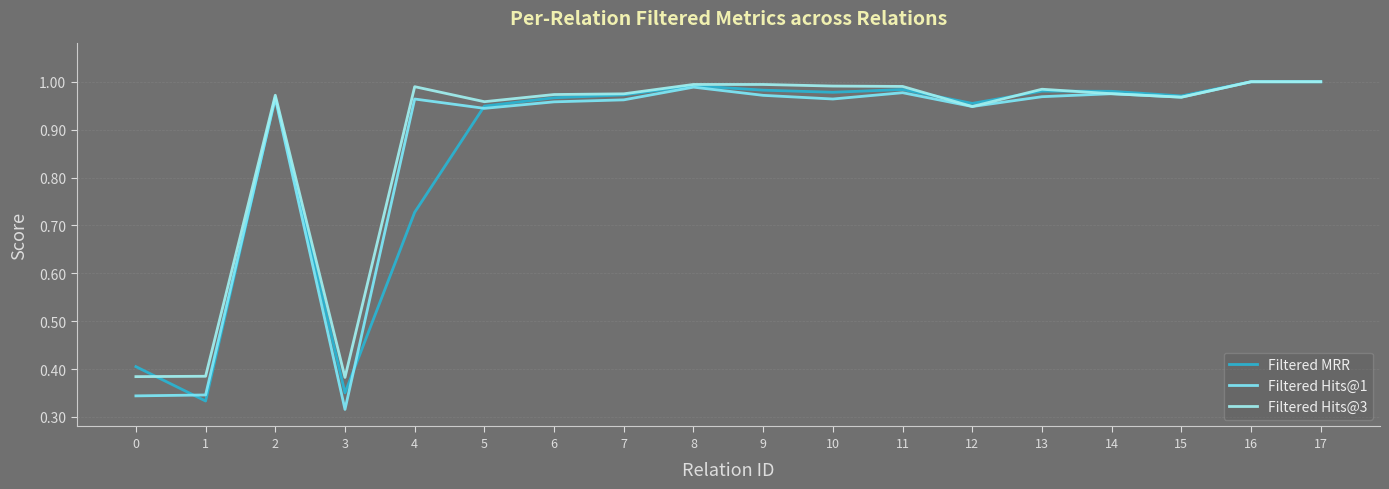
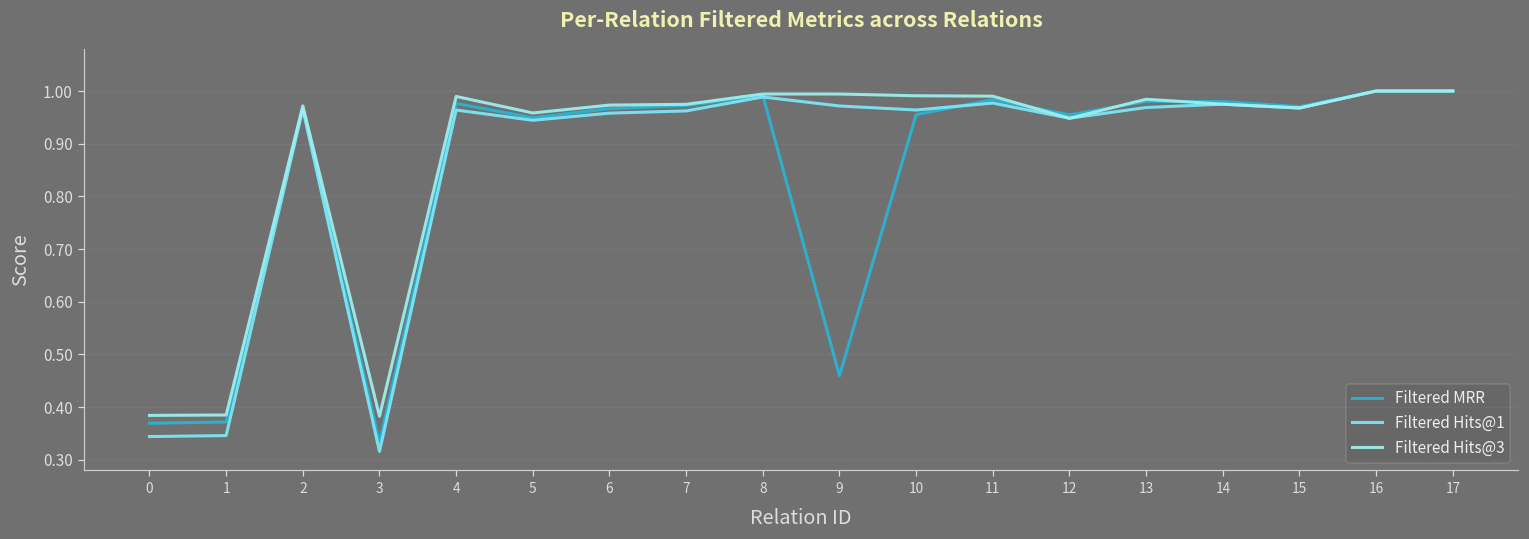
  {
    "Filtered MRR": {
-     "0": 0.40,
-     "1": 0.33,
-     "3": 0.35,
-     "4": 0.73,
+     "0": 0.37,
+     "1": 0.37,
+     "3": 0.33,
+     "4": 0.98,
      "6": 0.97,
-     "9": 0.98,
-     "10": 0.98,
+     "9": 0.46,
+     "10": 0.96,
      "11": 0.98,
      "12": 0.95
    }
  }
